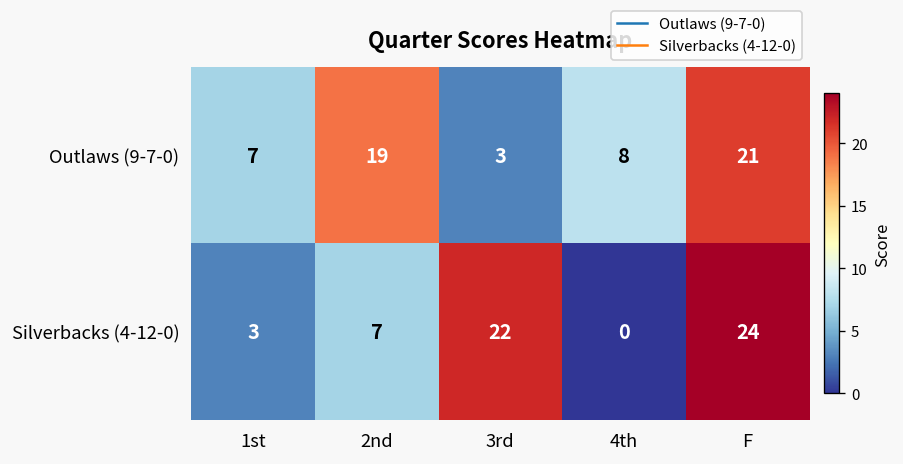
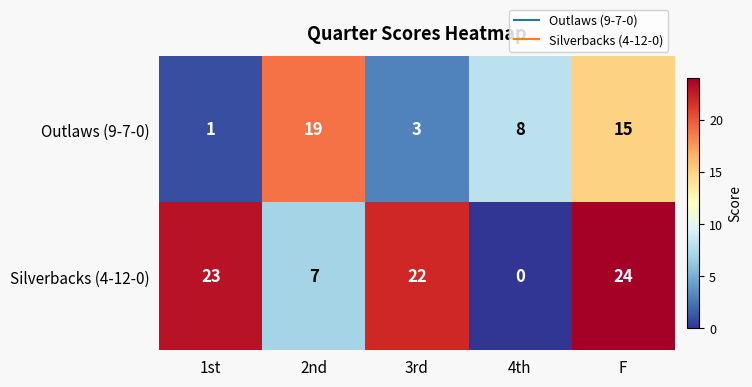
  {
    "Outlaws (9-7-0)": {
-     "1st": 7,
+     "1st": 1,
      "2nd": 19,
      "3rd": 3,
      "4th": 8,
-     "F": 21
+     "F": 15
    },
    "Silverbacks (4-12-0)": {
-     "1st": 3,
+     "1st": 23,
      "2nd": 7,
      "3rd": 22,
      "4th": 0,
      "F": 24
    }
  }
